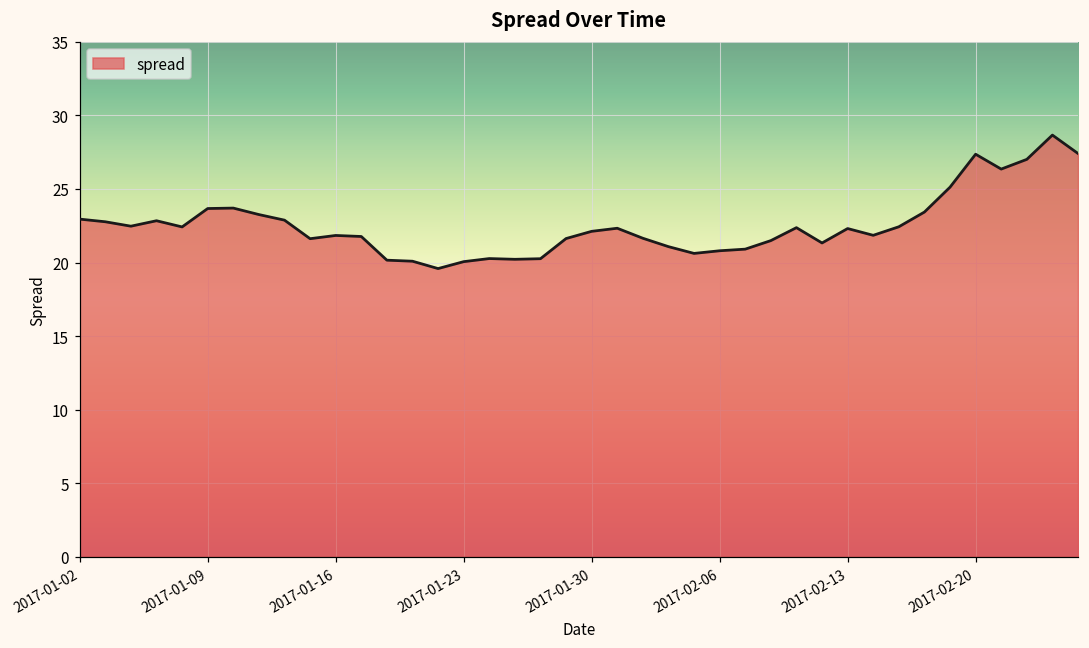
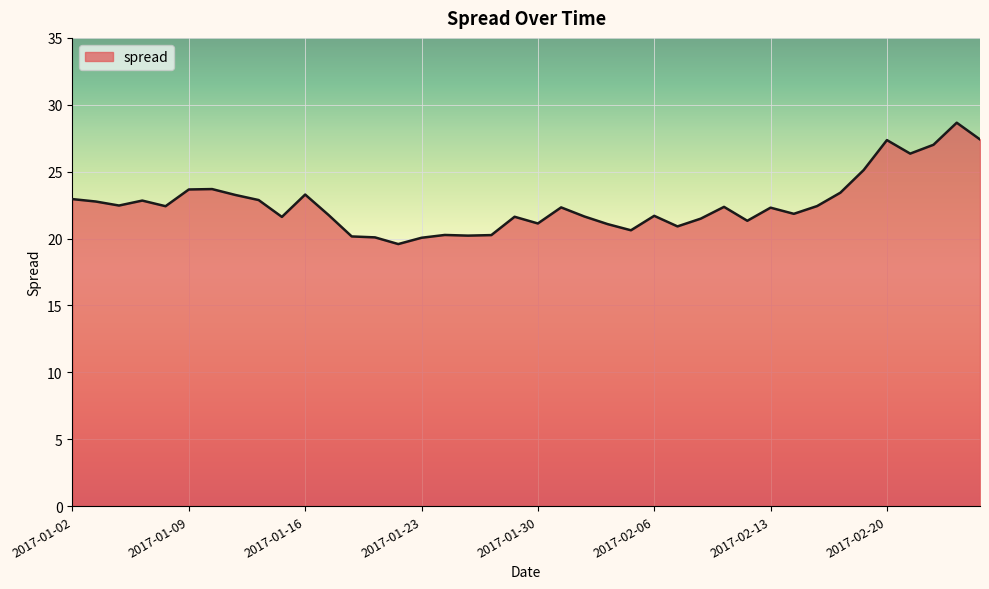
  {
    "2017-01-02": 23.0,
    "2017-01-09": 23.7,
-   "2017-01-16": 21.8,
+   "2017-01-16": 23.3,
    "2017-01-23": 20.1,
-   "2017-01-30": 22.1,
-   "2017-02-06": 20.8,
+   "2017-01-30": 21.1,
+   "2017-02-06": 21.7,
    "2017-02-13": 22.3,
    "2017-02-20": 27.4
  }
